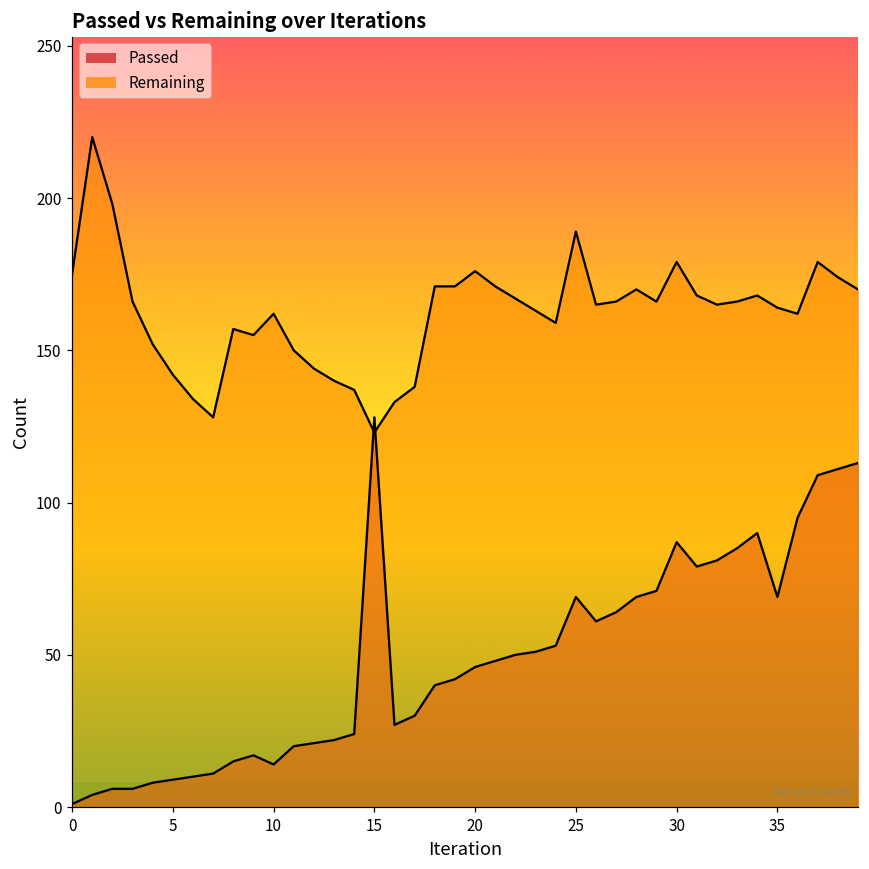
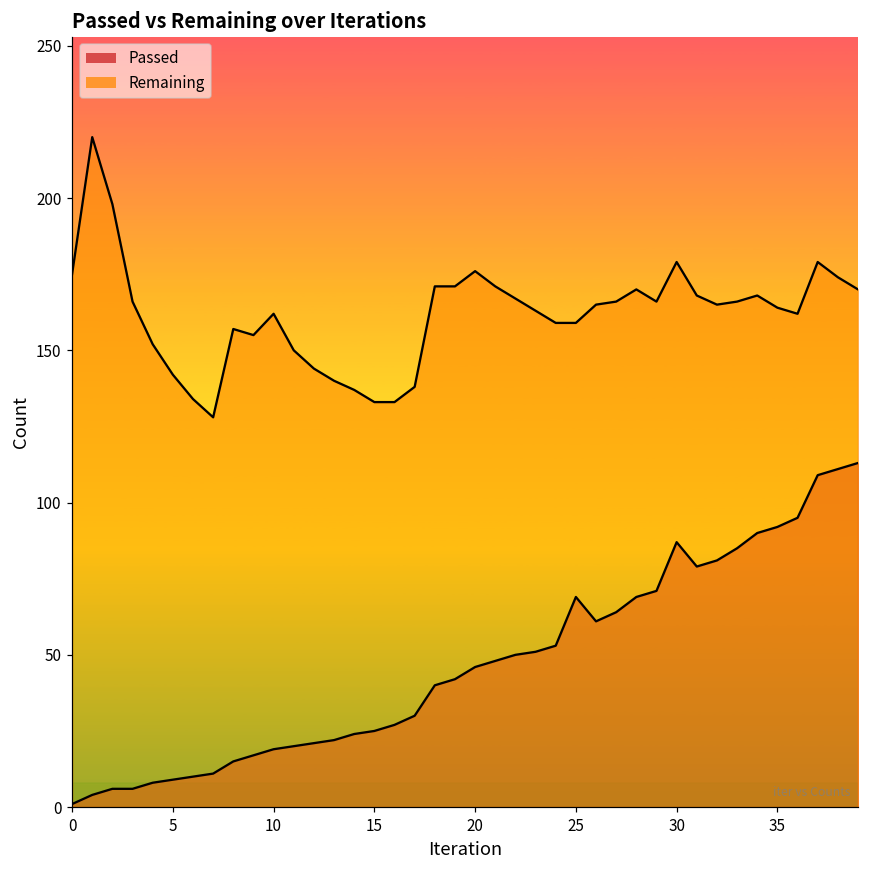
  {
    "Passed": {
      "5": 9,
-     "10": 14,
-     "15": 128,
+     "10": 19,
+     "15": 25,
      "20": 46,
      "25": 69,
      "30": 87,
-     "35": 69
+     "35": 92
    },
    "Remaining": {
      "0": 175,
      "5": 142,
      "10": 162,
-     "15": 123,
+     "15": 133,
      "20": 176,
-     "25": 189,
+     "25": 159,
      "30": 179,
      "35": 164
    }
  }
